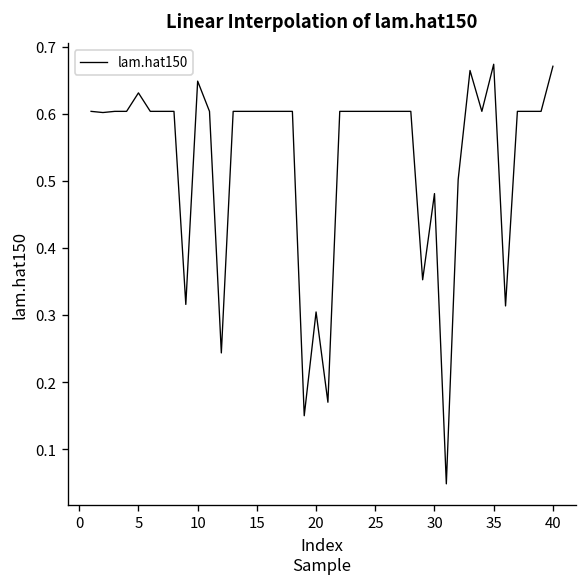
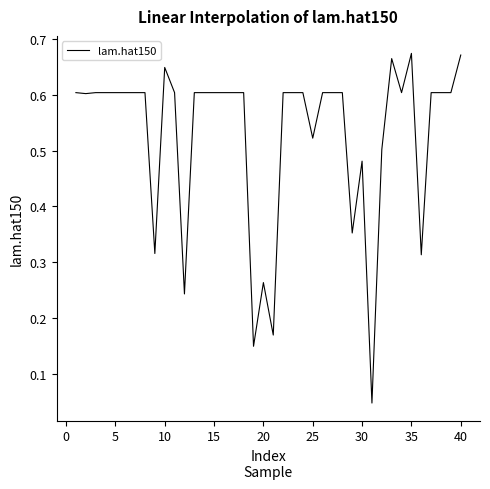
  {
-   "5": 0.63,
+   "5": 0.60,
    "10": 0.65,
    "15": 0.60,
-   "20": 0.30,
-   "25": 0.60,
+   "20": 0.26,
+   "25": 0.52,
    "30": 0.48,
    "35": 0.67,
    "40": 0.67
  }
